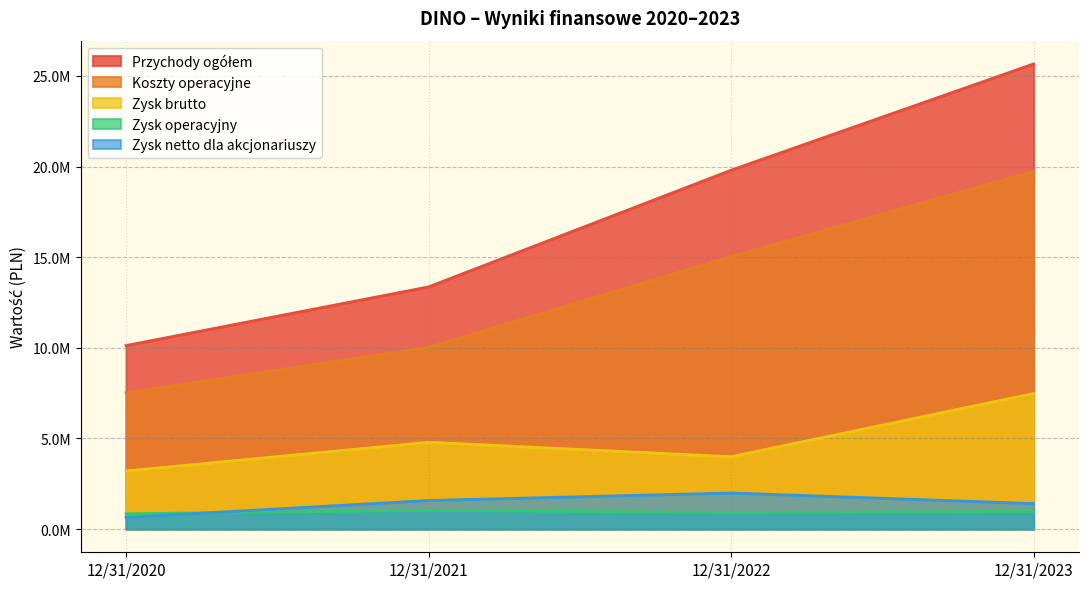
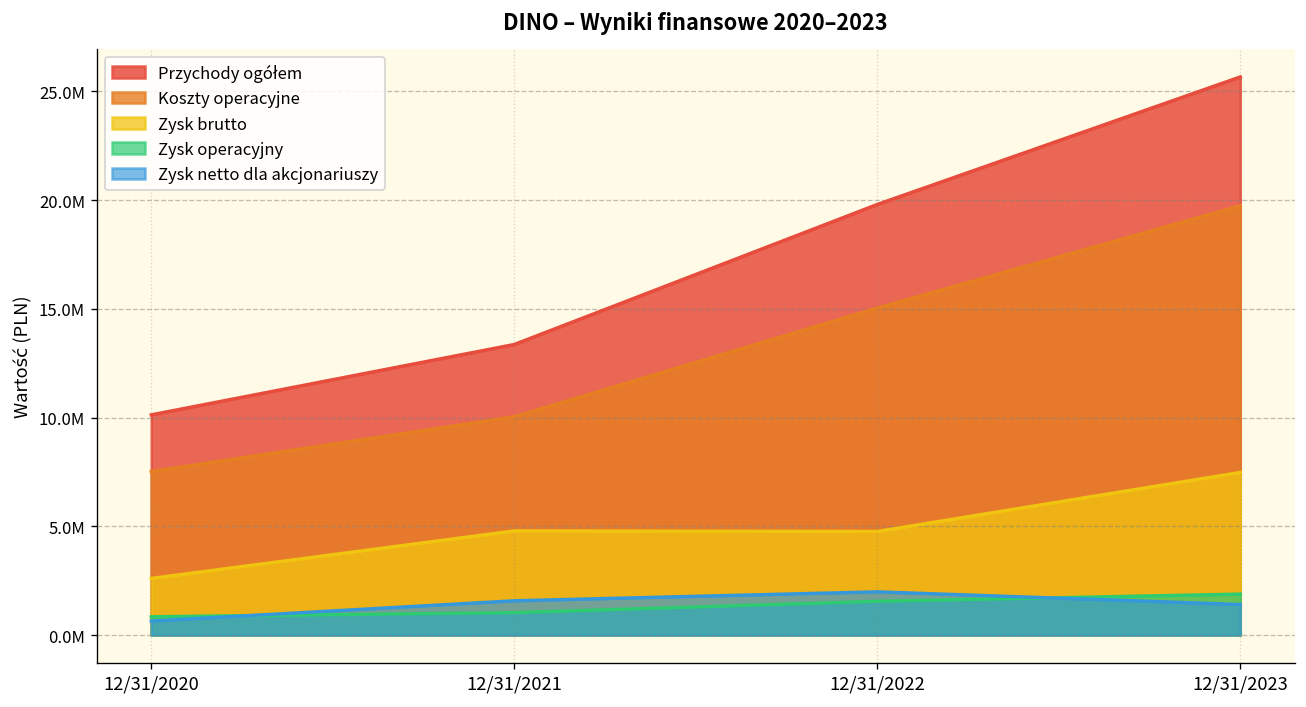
  {
    "Zysk brutto": {
-     "12/31/2020": 3200000,
+     "12/31/2020": 2600000,
      "12/31/2021": 4800000,
-     "12/31/2022": 4000000,
+     "12/31/2022": 4800000,
      "12/31/2023": 7500000
    },
    "Zysk operacyjny": {
      "12/31/2020": 800000,
      "12/31/2021": 1000000,
-     "12/31/2022": 900000,
-     "12/31/2023": 1000000
+     "12/31/2022": 1600000,
+     "12/31/2023": 1900000
    },
    "Zysk netto dla akcjonariuszy": {
      "12/31/2020": 600000,
      "12/31/2021": 1600000,
      "12/31/2022": 2000000,
      "12/31/2023": 1400000
    }
  }
